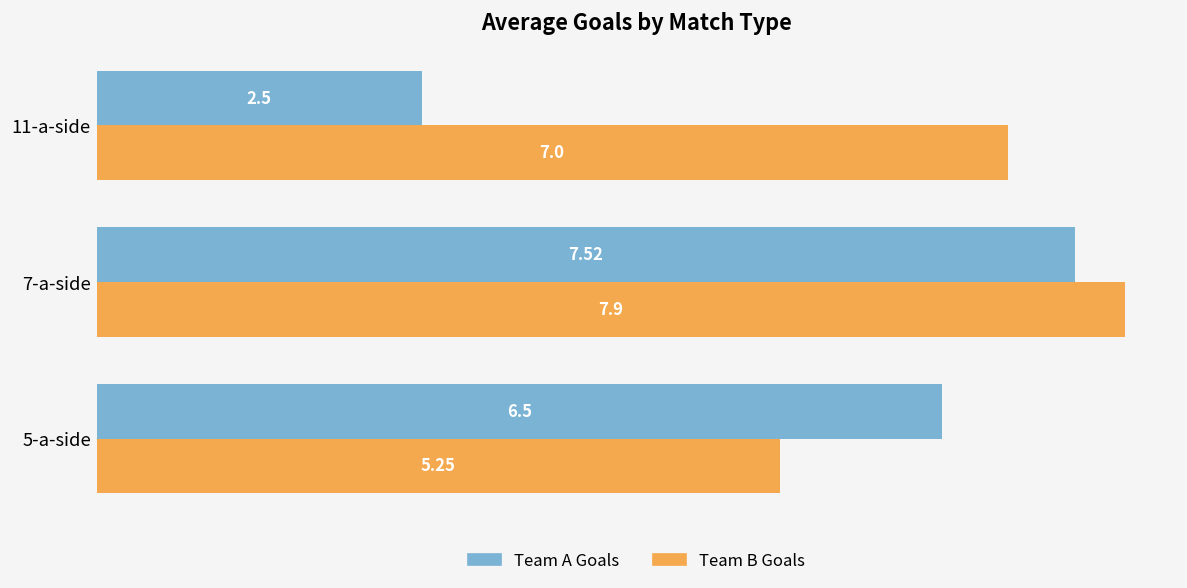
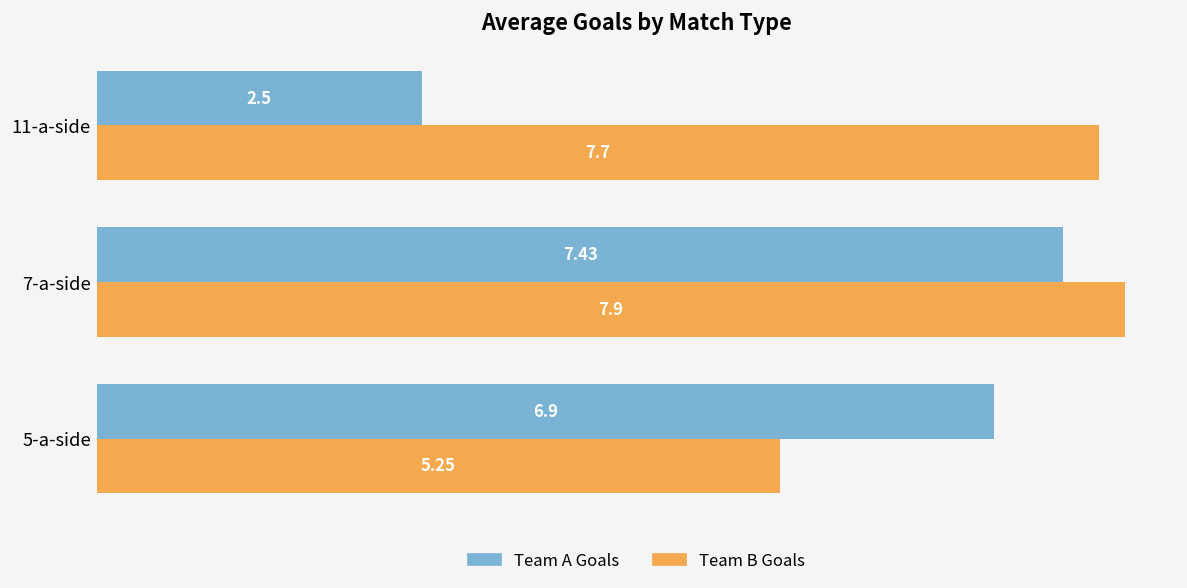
  {
    "Team A Goals": {
      "11-a-side": 2.5,
-     "7-a-side": 7.52,
-     "5-a-side": 6.5
+     "7-a-side": 7.43,
+     "5-a-side": 6.9
    },
    "Team B Goals": {
-     "11-a-side": 7.0,
+     "11-a-side": 7.7,
      "7-a-side": 7.9,
      "5-a-side": 5.25
    }
  }
